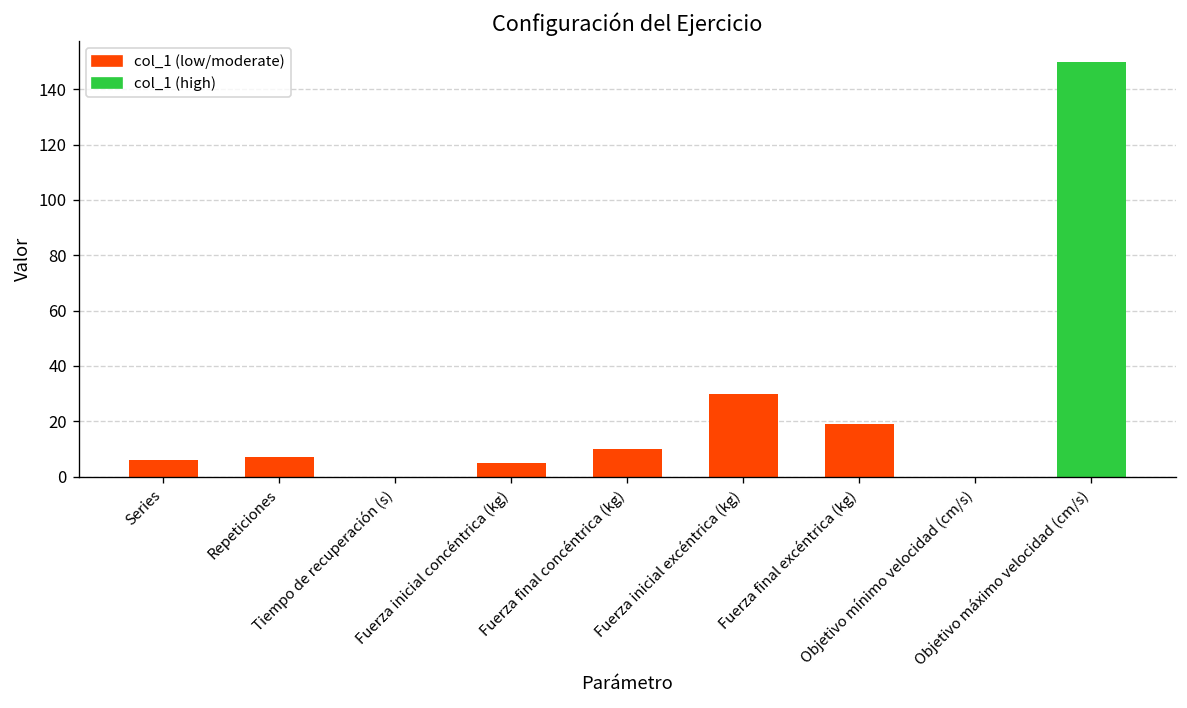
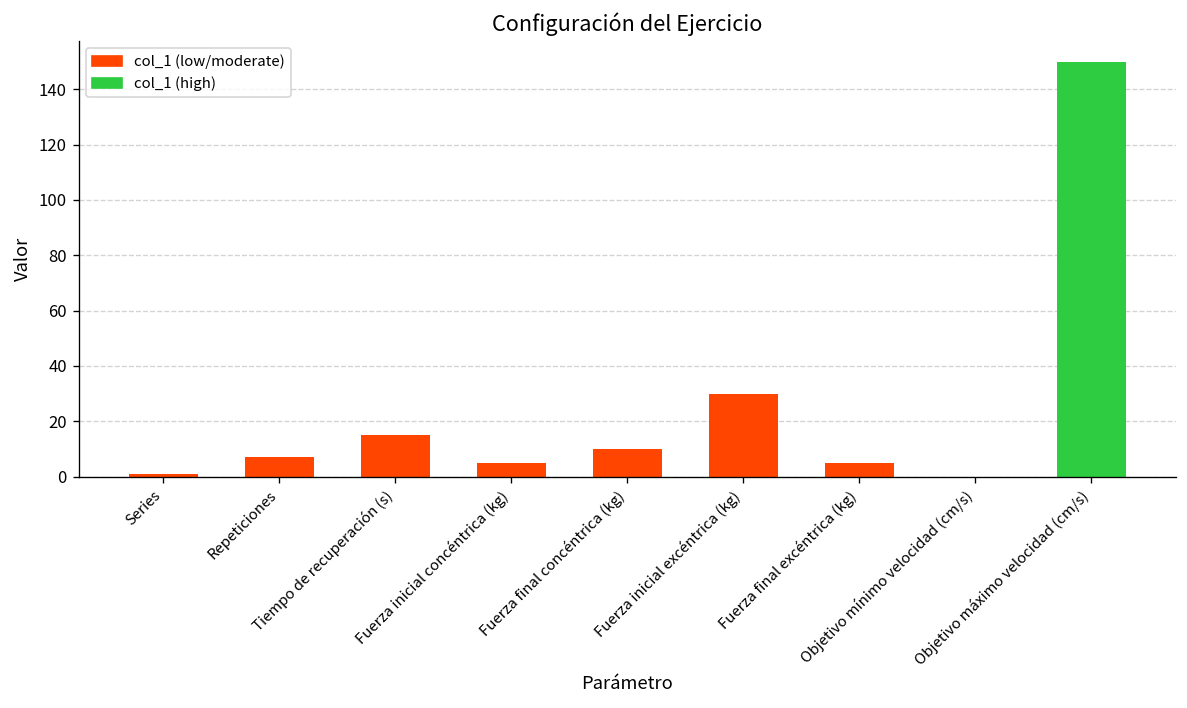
  {
-   "Series": 6,
+   "Series": 1,
    "Repeticiones": 7,
-   "Tiempo de recuperación (s)": 0,
+   "Tiempo de recuperación (s)": 15,
    "Fuerza inicial concéntrica (kg)": 5,
    "Fuerza final concéntrica (kg)": 10,
    "Fuerza inicial excéntrica (kg)": 30,
-   "Fuerza final excéntrica (kg)": 19,
+   "Fuerza final excéntrica (kg)": 5,
    "Objetivo mínimo velocidad (cm/s)": 0,
    "Objetivo máximo velocidad (cm/s)": 150
  }
